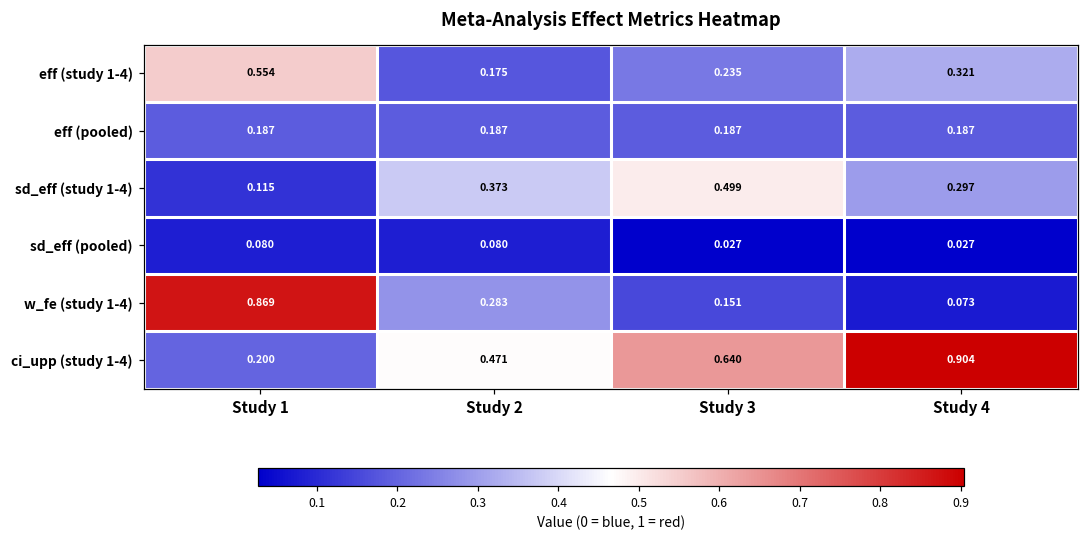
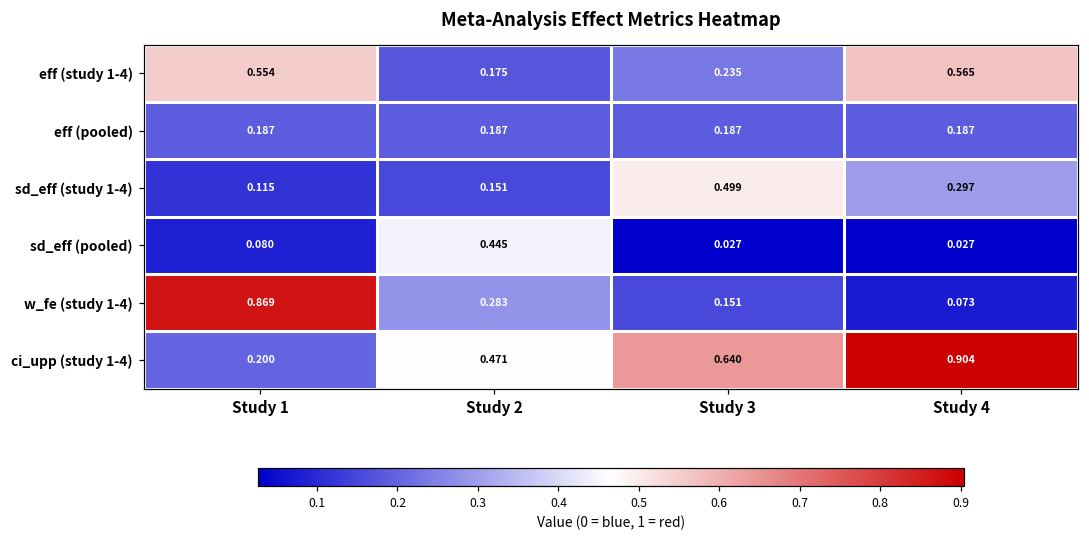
  {
    "eff (study 1-4)": {
      "Study 1": 0.554,
      "Study 2": 0.175,
      "Study 3": 0.235,
-     "Study 4": 0.321
+     "Study 4": 0.565
    },
    "eff (pooled)": {
      "Study 1": 0.187,
      "Study 2": 0.187,
      "Study 3": 0.187,
      "Study 4": 0.187
    },
    "sd_eff (study 1-4)": {
      "Study 1": 0.115,
-     "Study 2": 0.373,
+     "Study 2": 0.151,
      "Study 3": 0.499,
      "Study 4": 0.297
    },
    "sd_eff (pooled)": {
      "Study 1": 0.080,
-     "Study 2": 0.080,
+     "Study 2": 0.445,
      "Study 3": 0.027,
      "Study 4": 0.027
    },
    "w_fe (study 1-4)": {
      "Study 1": 0.869,
      "Study 2": 0.283,
      "Study 3": 0.151,
      "Study 4": 0.073
    },
    "ci_upp (study 1-4)": {
      "Study 1": 0.200,
      "Study 2": 0.471,
      "Study 3": 0.640,
      "Study 4": 0.904
    }
  }
